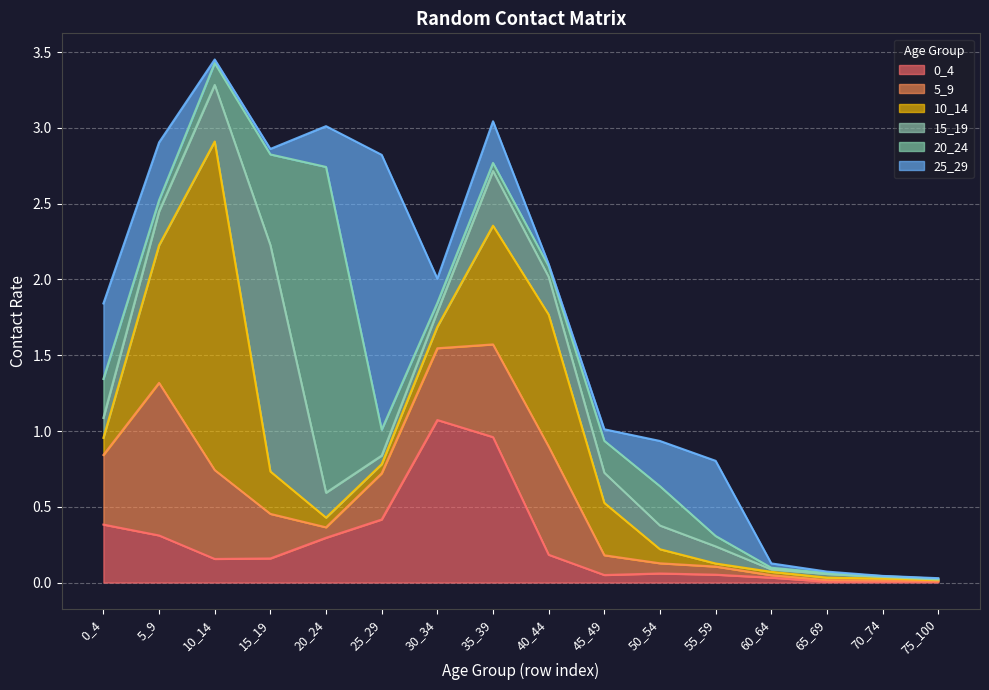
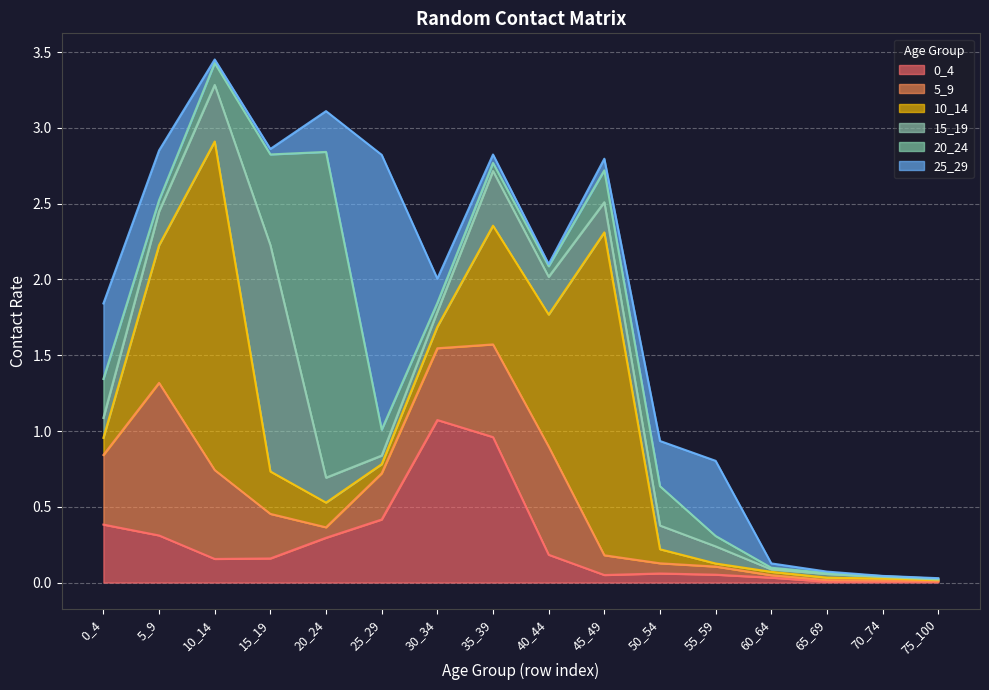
  {
    "10_14": {
      "0_4": 0.11,
      "5_9": 0.91,
      "10_14": 2.17,
      "15_19": 0.28,
-     "20_24": 0.06,
+     "20_24": 0.16,
      "25_29": 0.06,
      "30_34": 0.14,
      "35_39": 0.78,
      "40_44": 0.87,
-     "45_49": 0.35,
+     "45_49": 2.13,
      "50_54": 0.09,
      "55_59": 0.02,
      "60_64": 0.02
    },
    "25_29": {
      "0_4": 0.50,
-     "5_9": 0.38,
+     "5_9": 0.33,
      "10_14": 0.02,
      "15_19": 0.04,
      "20_24": 0.27,
      "25_29": 1.81,
      "30_34": 0.16,
-     "35_39": 0.27,
+     "35_39": 0.06,
      "45_49": 0.08,
      "50_54": 0.30,
      "55_59": 0.50,
      "60_64": 0.03
    }
  }
